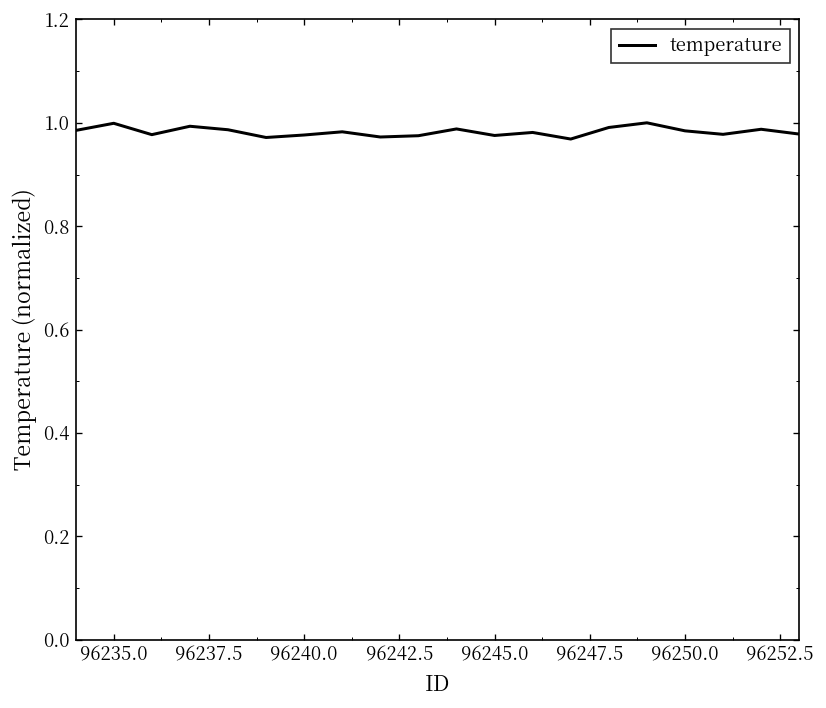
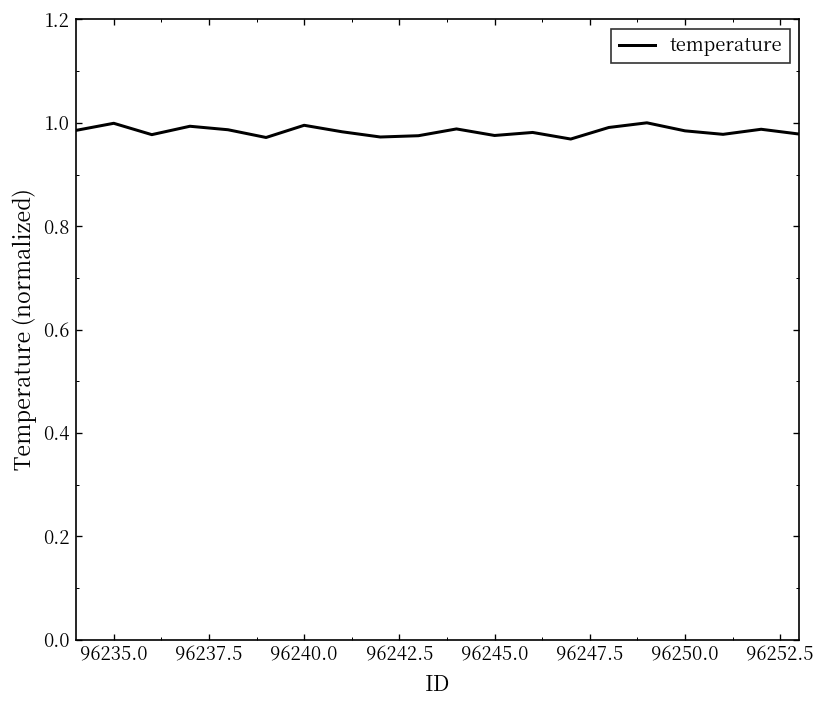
  {
    "96235.0": 1.00,
-   "96240.0": 0.98,
+   "96240.0": 1.00,
    "96245.0": 0.98,
    "96250.0": 0.98
  }
